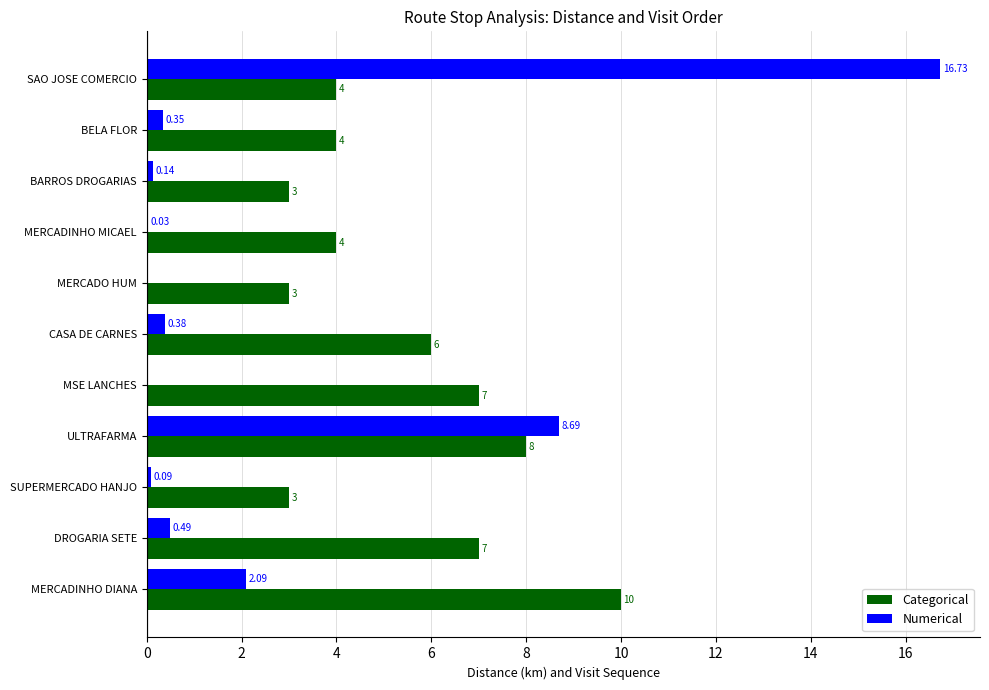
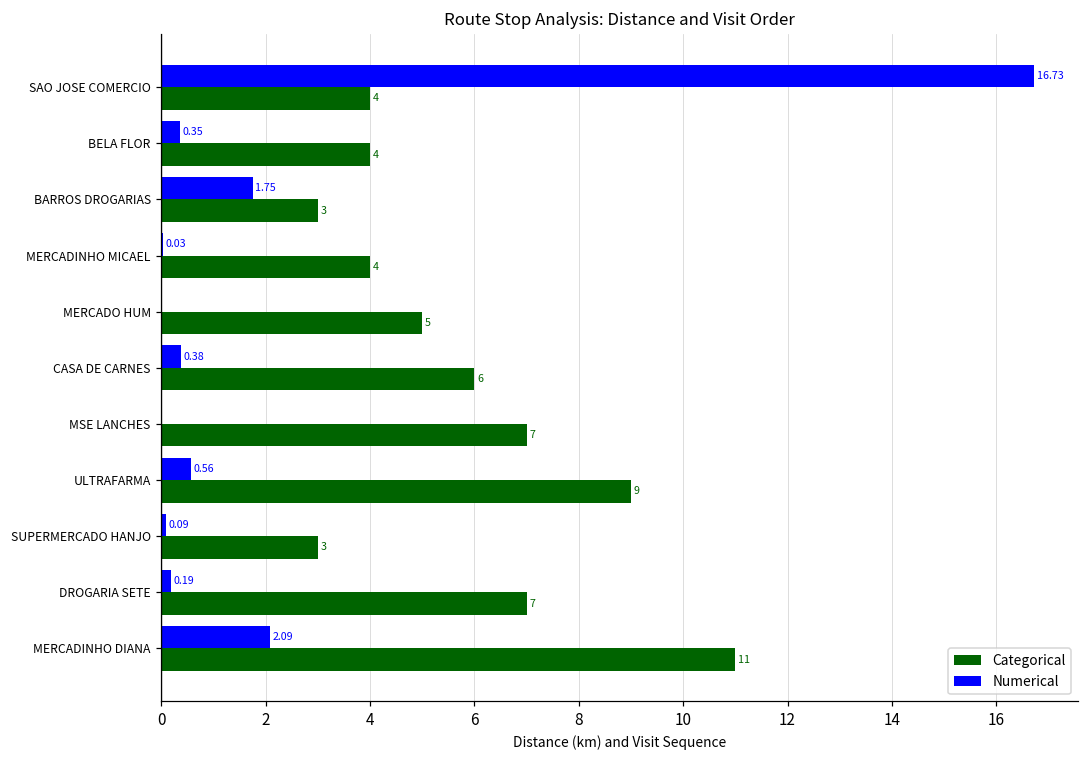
  {
    "Categorical": {
      "SAO JOSE COMERCIO": 4,
      "BELA FLOR": 4,
      "BARROS DROGARIAS": 3,
      "MERCADINHO MICAEL": 4,
-     "MERCADO HUM": 3,
+     "MERCADO HUM": 5,
      "CASA DE CARNES": 6,
      "MSE LANCHES": 7,
-     "ULTRAFARMA": 8,
+     "ULTRAFARMA": 9,
      "SUPERMERCADO HANJO": 3,
      "DROGARIA SETE": 7,
-     "MERCADINHO DIANA": 10
+     "MERCADINHO DIANA": 11
    },
    "Numerical": {
      "SAO JOSE COMERCIO": 16.73,
      "BELA FLOR": 0.35,
-     "BARROS DROGARIAS": 0.14,
+     "BARROS DROGARIAS": 1.75,
      "MERCADINHO MICAEL": 0.03,
      "CASA DE CARNES": 0.38,
-     "ULTRAFARMA": 8.69,
+     "ULTRAFARMA": 0.56,
      "SUPERMERCADO HANJO": 0.09,
-     "DROGARIA SETE": 0.49,
+     "DROGARIA SETE": 0.19,
      "MERCADINHO DIANA": 2.09
    }
  }
